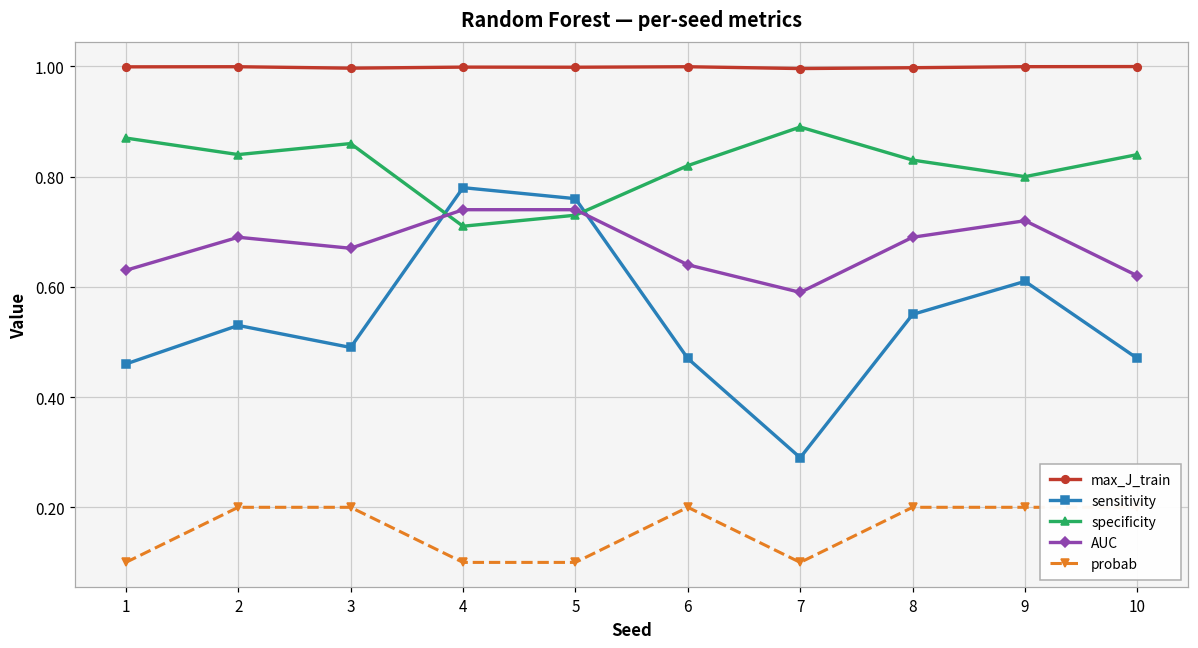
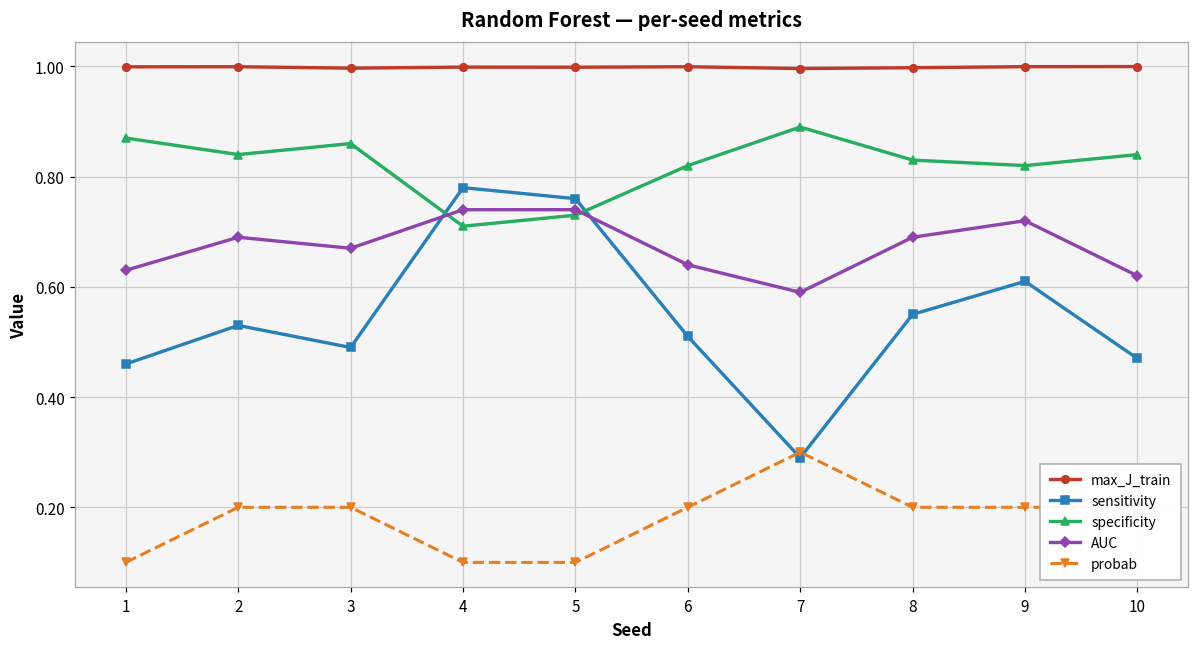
  {
    "max_J_train": {
      "1": 1.00,
      "2": 1.00,
      "3": 1.00,
      "4": 1.00,
      "5": 1.00,
      "6": 1.00,
      "7": 1.00,
      "8": 1.00,
      "9": 1.00,
      "10": 1.00
    },
    "sensitivity": {
      "1": 0.46,
      "2": 0.53,
      "3": 0.49,
      "4": 0.78,
      "5": 0.76,
-     "6": 0.47,
+     "6": 0.51,
      "7": 0.29,
      "8": 0.55,
      "9": 0.61,
      "10": 0.47
    },
    "specificity": {
      "1": 0.87,
      "2": 0.84,
      "3": 0.86,
      "4": 0.71,
      "5": 0.73,
      "6": 0.82,
      "7": 0.89,
      "8": 0.83,
-     "9": 0.80,
+     "9": 0.82,
      "10": 0.84
    },
    "AUC": {
      "1": 0.63,
      "2": 0.69,
      "3": 0.67,
      "4": 0.74,
      "5": 0.74,
      "6": 0.64,
      "7": 0.59,
      "8": 0.69,
      "9": 0.72,
      "10": 0.62
    },
    "probab": {
      "1": 0.1,
      "2": 0.2,
      "3": 0.2,
      "4": 0.1,
      "5": 0.1,
      "6": 0.2,
-     "7": 0.1,
+     "7": 0.3,
      "8": 0.2,
      "9": 0.2
    }
  }
